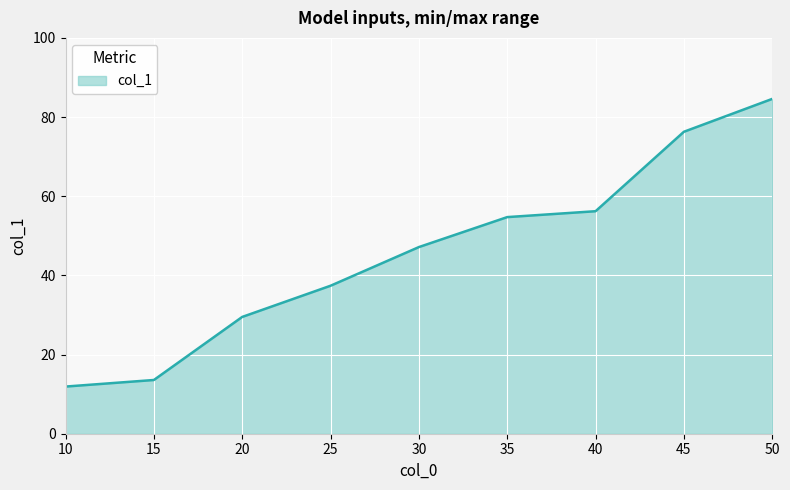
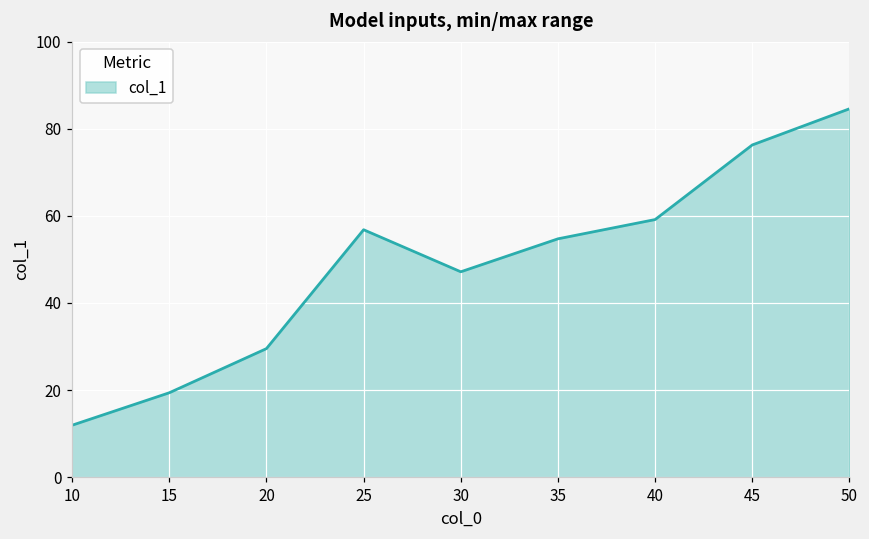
  {
    "10": 12,
-   "15": 14,
+   "15": 19,
    "20": 30,
-   "25": 37,
+   "25": 57,
    "30": 47,
    "35": 55,
-   "40": 56,
+   "40": 59,
    "45": 76,
    "50": 85
  }
